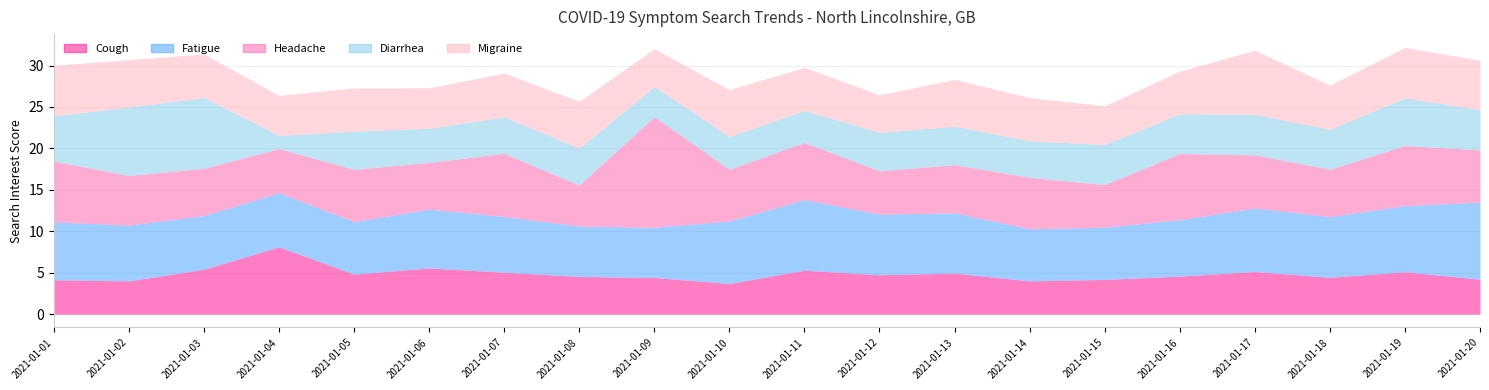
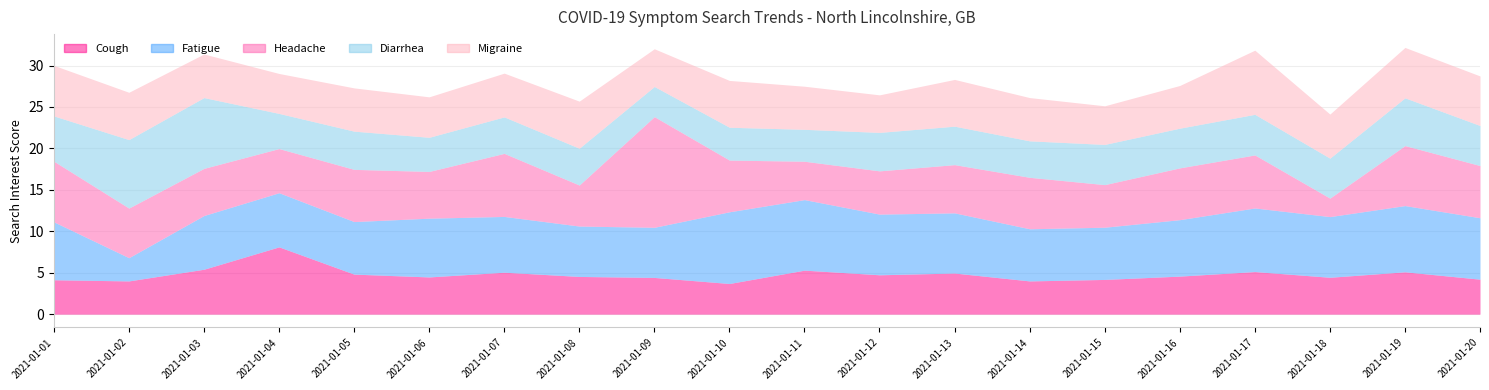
  {
    "Cough": {
      "2021-01-01": 4,
      "2021-01-02": 4,
      "2021-01-03": 5,
      "2021-01-04": 8,
      "2021-01-05": 5,
-     "2021-01-06": 6,
+     "2021-01-06": 4,
      "2021-01-07": 5,
      "2021-01-08": 5,
      "2021-01-09": 4,
      "2021-01-10": 4,
      "2021-01-11": 5,
      "2021-01-12": 5,
      "2021-01-13": 5,
      "2021-01-14": 4,
      "2021-01-15": 4,
      "2021-01-16": 5,
      "2021-01-17": 5,
      "2021-01-18": 4,
      "2021-01-19": 5,
      "2021-01-20": 4
    },
    "Fatigue": {
      "2021-01-01": 7,
-     "2021-01-02": 7,
+     "2021-01-02": 3,
      "2021-01-03": 6,
      "2021-01-04": 7,
      "2021-01-05": 6,
      "2021-01-06": 7,
      "2021-01-07": 7,
      "2021-01-08": 6,
      "2021-01-09": 6,
-     "2021-01-10": 8,
+     "2021-01-10": 9,
      "2021-01-11": 9,
      "2021-01-12": 7,
      "2021-01-13": 7,
      "2021-01-14": 6,
      "2021-01-15": 6,
      "2021-01-16": 7,
      "2021-01-17": 8,
      "2021-01-18": 7,
      "2021-01-19": 8,
-     "2021-01-20": 9
+     "2021-01-20": 7
    },
    "Headache": {
      "2021-01-01": 7,
      "2021-01-02": 6,
      "2021-01-03": 6,
      "2021-01-04": 5,
      "2021-01-05": 6,
      "2021-01-06": 6,
      "2021-01-07": 8,
      "2021-01-08": 5,
      "2021-01-09": 13,
      "2021-01-10": 6,
-     "2021-01-11": 7,
+     "2021-01-11": 5,
      "2021-01-12": 5,
      "2021-01-13": 6,
      "2021-01-14": 6,
      "2021-01-15": 5,
-     "2021-01-16": 8,
+     "2021-01-16": 6,
      "2021-01-17": 6,
-     "2021-01-18": 6,
+     "2021-01-18": 2,
      "2021-01-19": 7,
      "2021-01-20": 6
    },
    "Diarrhea": {
      "2021-01-01": 5,
      "2021-01-02": 8,
      "2021-01-03": 9,
-     "2021-01-04": 2,
+     "2021-01-04": 4,
      "2021-01-05": 5,
      "2021-01-06": 4,
      "2021-01-07": 4,
      "2021-01-08": 4,
      "2021-01-09": 4,
      "2021-01-10": 4,
      "2021-01-11": 4,
      "2021-01-12": 5,
      "2021-01-13": 5,
      "2021-01-14": 4,
      "2021-01-15": 5,
      "2021-01-16": 5,
      "2021-01-17": 5,
      "2021-01-18": 5,
      "2021-01-19": 6,
      "2021-01-20": 5
    },
    "Migraine": {
      "2021-01-01": 6,
      "2021-01-02": 6,
      "2021-01-03": 5,
      "2021-01-04": 5,
      "2021-01-05": 5,
      "2021-01-06": 5,
      "2021-01-07": 5,
      "2021-01-08": 6,
      "2021-01-09": 5,
      "2021-01-10": 6,
      "2021-01-11": 5,
      "2021-01-12": 5,
      "2021-01-13": 6,
      "2021-01-14": 5,
      "2021-01-15": 5,
      "2021-01-16": 5,
      "2021-01-17": 8,
      "2021-01-18": 5,
      "2021-01-19": 6,
      "2021-01-20": 6
    }
  }
